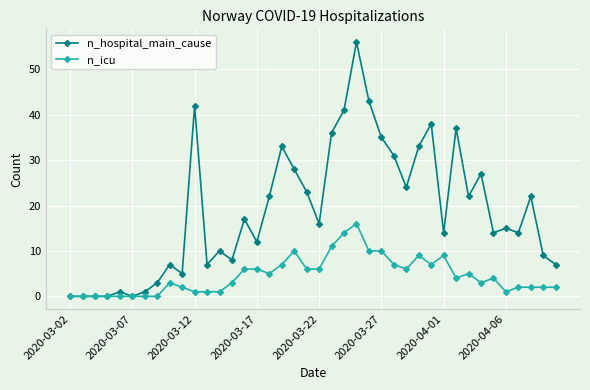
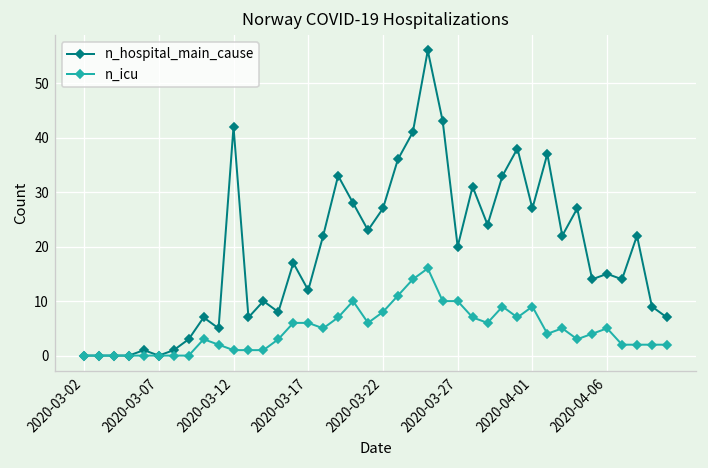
  {
    "n_hospital_main_cause": {
      "2020-03-12": 42,
      "2020-03-17": 12,
-     "2020-03-22": 16,
-     "2020-03-27": 35,
-     "2020-04-01": 14,
+     "2020-03-22": 27,
+     "2020-03-27": 20,
+     "2020-04-01": 27,
      "2020-04-06": 15
    },
    "n_icu": {
      "2020-03-12": 1,
      "2020-03-17": 6,
-     "2020-03-22": 6,
+     "2020-03-22": 8,
      "2020-03-27": 10,
      "2020-04-01": 9,
-     "2020-04-06": 1
+     "2020-04-06": 5
    }
  }
